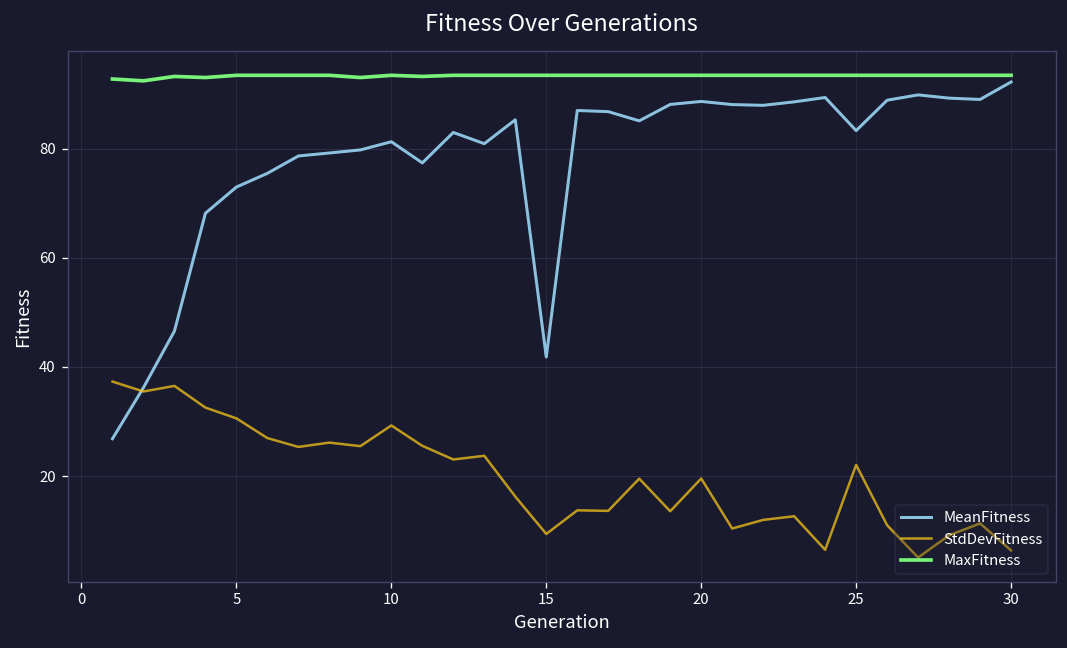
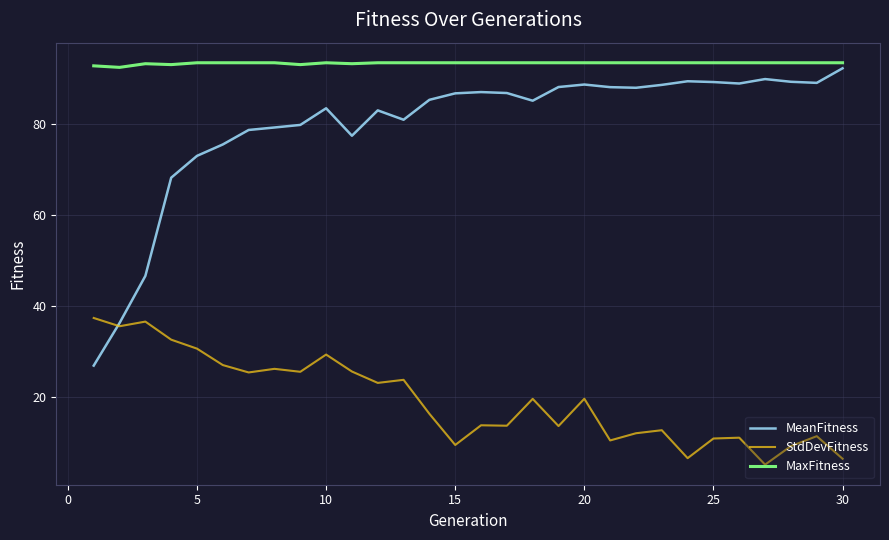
  {
    "MeanFitness": {
      "5": 73,
-     "10": 81,
-     "15": 42,
+     "10": 83,
+     "15": 87,
      "20": 89,
-     "25": 83,
+     "25": 89,
      "30": 92
    },
    "StdDevFitness": {
      "5": 31,
      "10": 29,
      "15": 9,
      "20": 20,
-     "25": 22
+     "25": 11
    },
    "MaxFitness": {
      "5": 93,
      "10": 93,
      "15": 93,
      "20": 93,
      "25": 93,
      "30": 93
    }
  }
